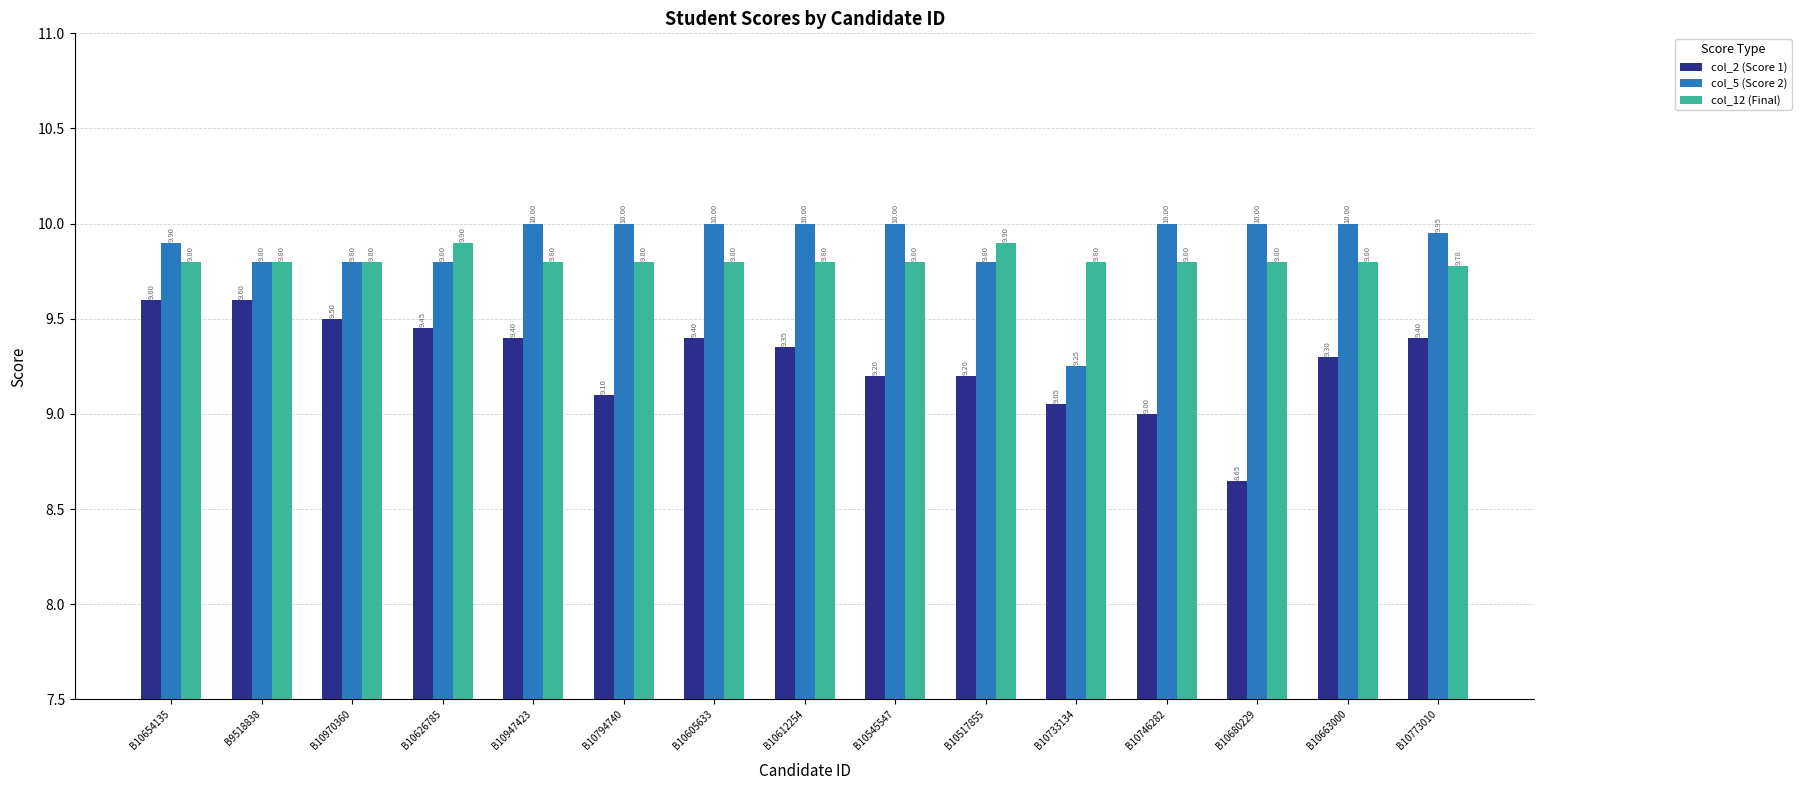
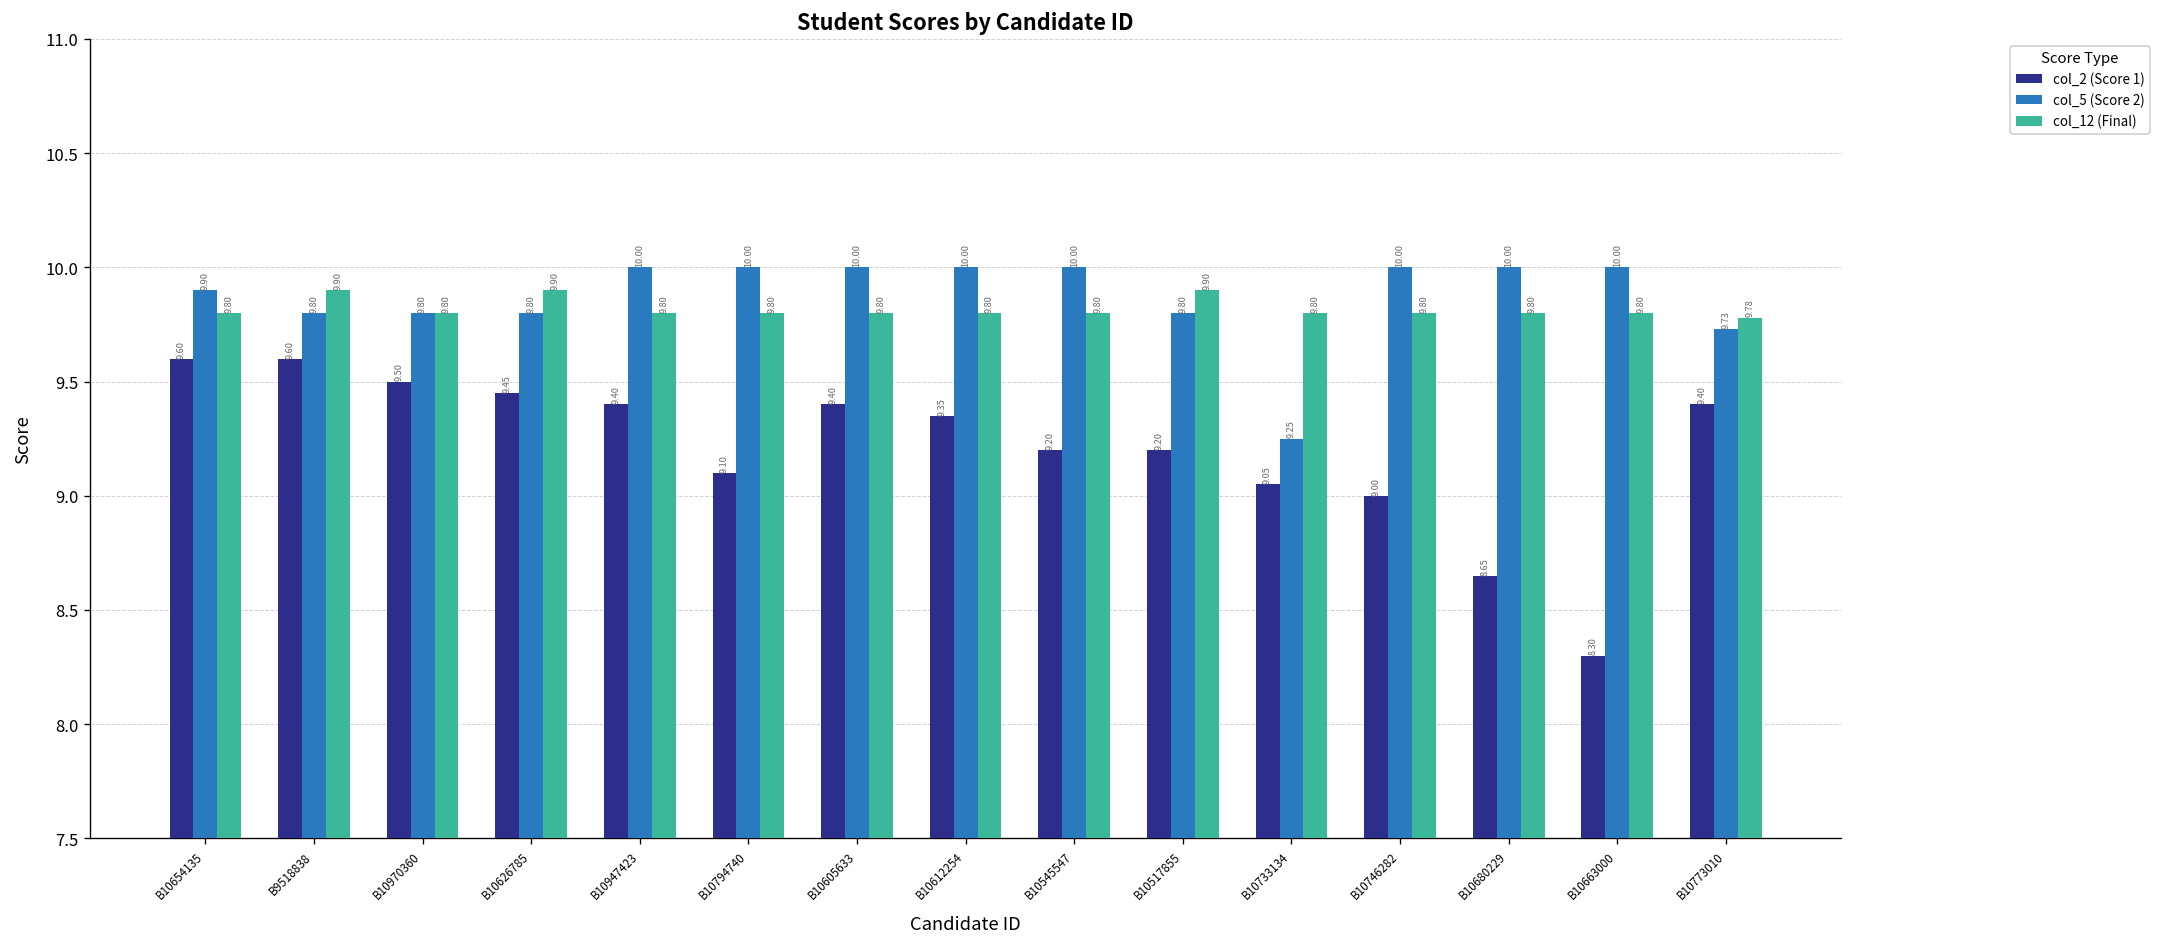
  {
    "col_2 (Score 1)": {
      "B10654135": 9.60,
      "B9518838": 9.60,
      "B10970360": 9.50,
      "B10626785": 9.45,
      "B10947423": 9.40,
      "B10794740": 9.10,
      "B10605633": 9.40,
      "B10612254": 9.35,
      "B10545547": 9.20,
      "B10517855": 9.20,
      "B10733134": 9.05,
      "B10746282": 9.00,
      "B10680229": 8.65,
-     "B10663000": 9.30,
+     "B10663000": 8.30,
      "B10773010": 9.40
    },
    "col_5 (Score 2)": {
      "B10654135": 9.90,
      "B9518838": 9.80,
      "B10970360": 9.80,
      "B10626785": 9.80,
      "B10947423": 10.00,
      "B10794740": 10.00,
      "B10605633": 10.00,
      "B10612254": 10.00,
      "B10545547": 10.00,
      "B10517855": 9.80,
      "B10733134": 9.25,
      "B10746282": 10.00,
      "B10680229": 10.00,
      "B10663000": 10.00,
-     "B10773010": 9.95
+     "B10773010": 9.73
    },
    "col_12 (Final)": {
      "B10654135": 9.80,
-     "B9518838": 9.80,
+     "B9518838": 9.90,
      "B10970360": 9.80,
      "B10626785": 9.90,
      "B10947423": 9.80,
      "B10794740": 9.80,
      "B10605633": 9.80,
      "B10612254": 9.80,
      "B10545547": 9.80,
      "B10517855": 9.90,
      "B10733134": 9.80,
      "B10746282": 9.80,
      "B10680229": 9.80,
      "B10663000": 9.80,
      "B10773010": 9.78
    }
  }
